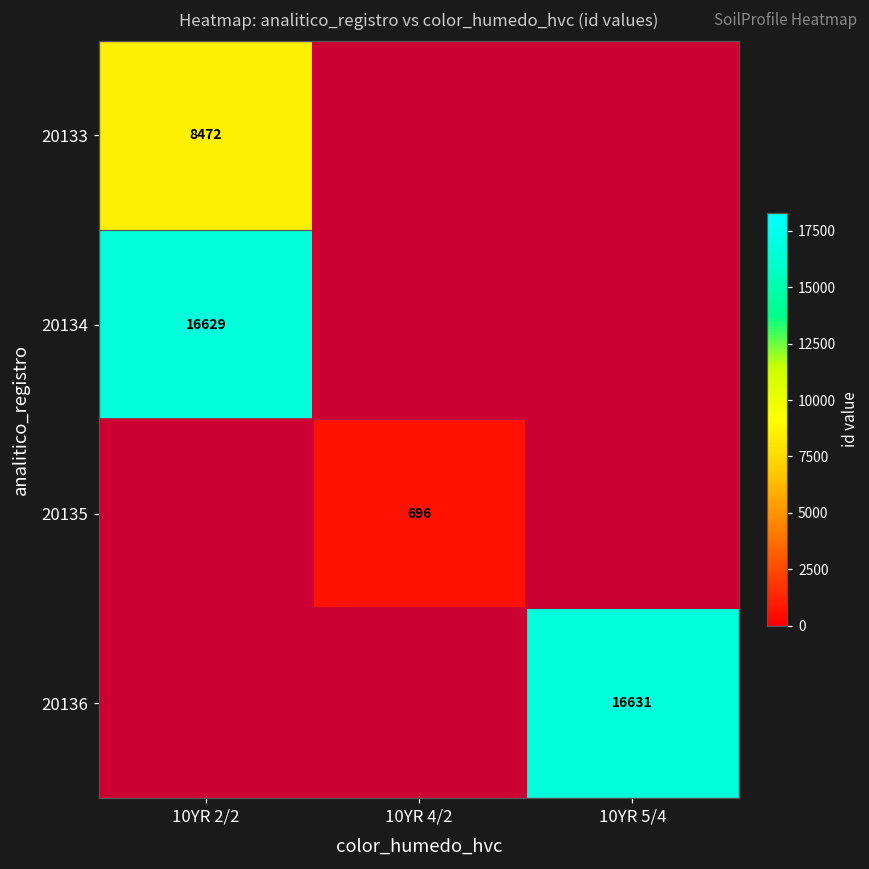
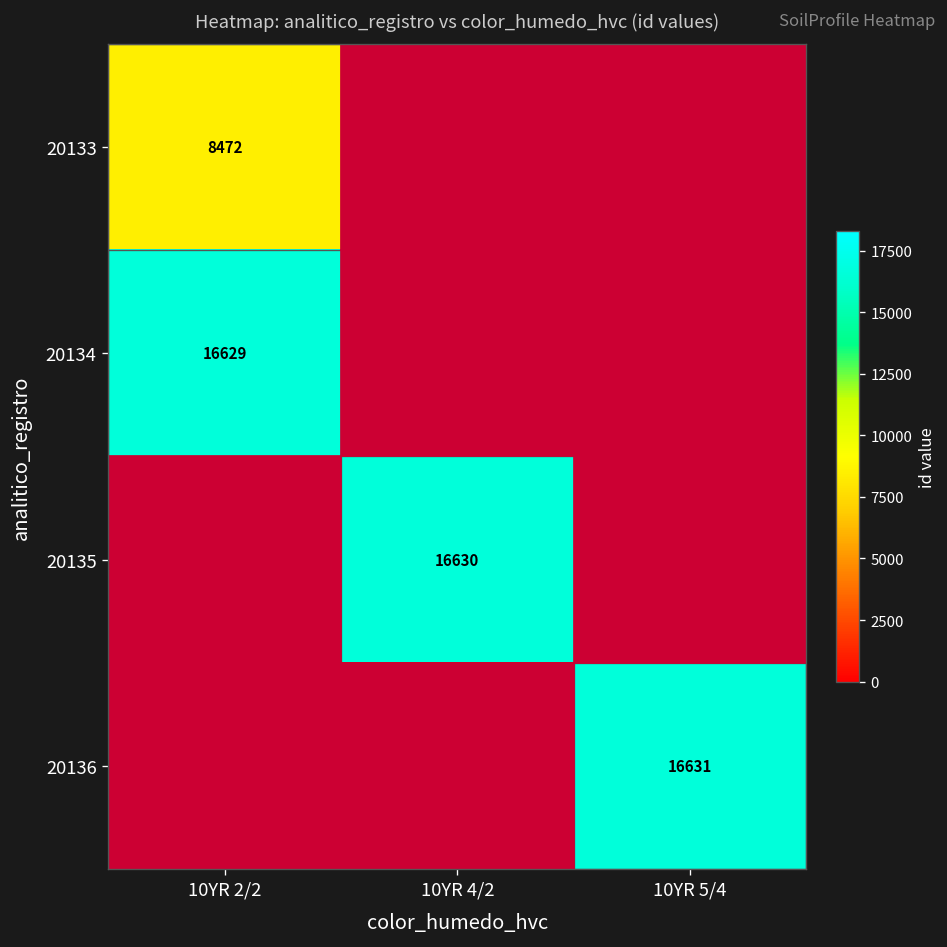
  {
    "20133": {
      "10YR 2/2": 8472
    },
    "20134": {
      "10YR 2/2": 16629
    },
    "20135": {
-     "10YR 4/2": 696
+     "10YR 4/2": 16630
    },
    "20136": {
      "10YR 5/4": 16631
    }
  }
